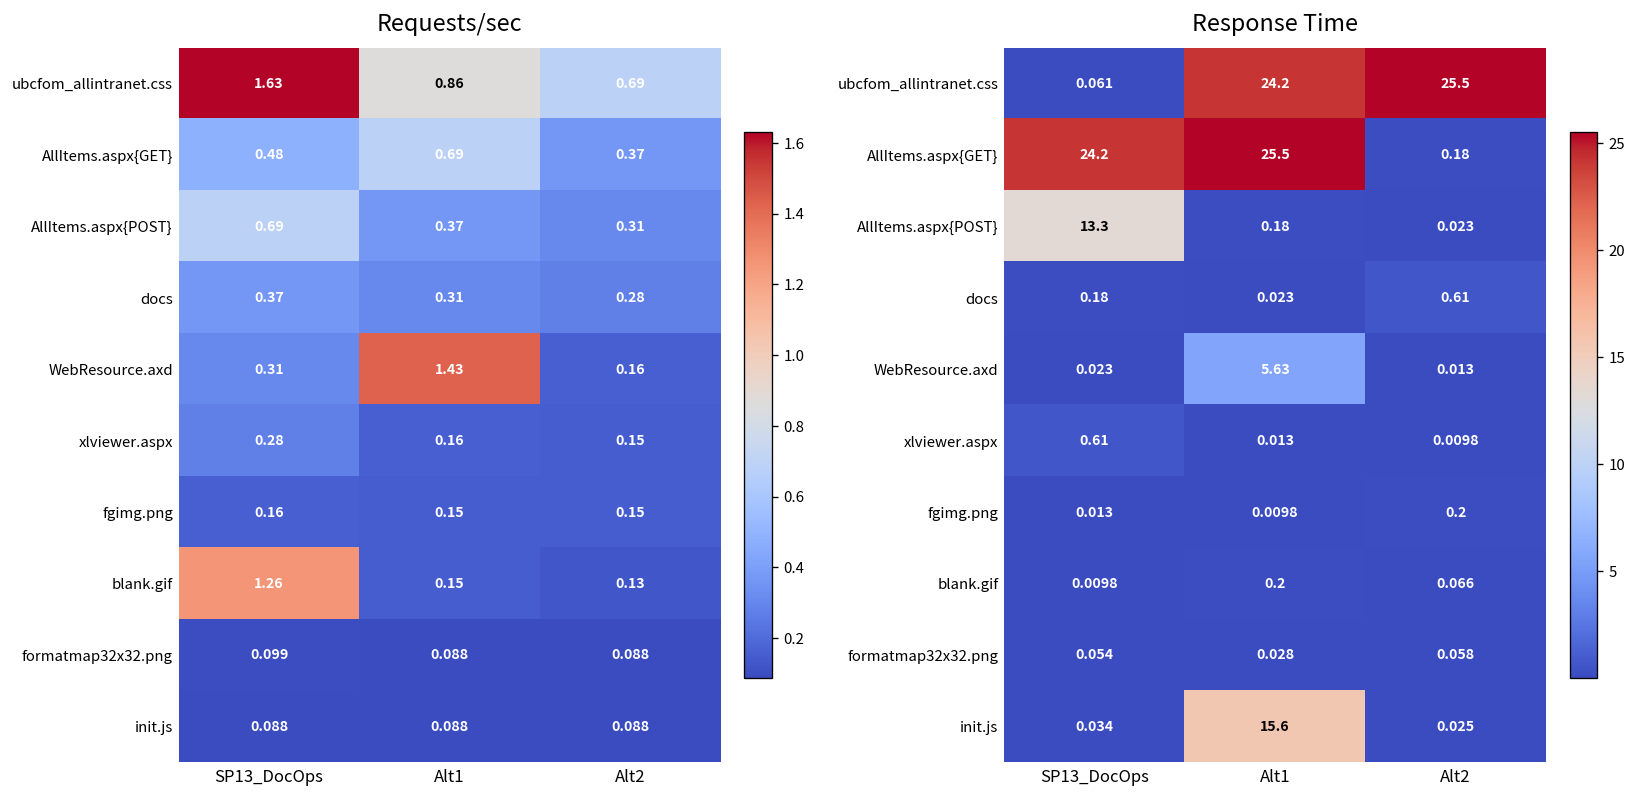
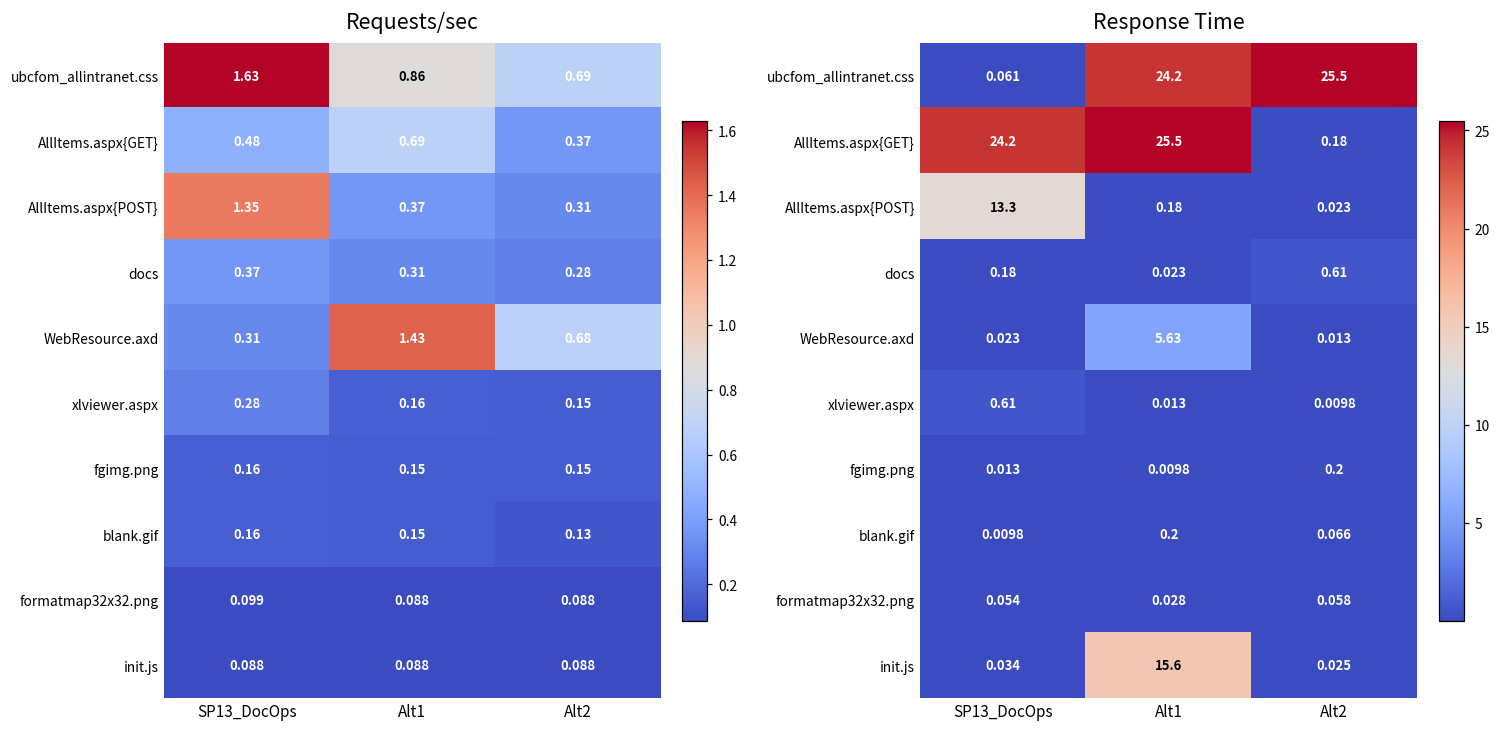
  {
    "Requests/sec": {
      "ubcfom_allintranet.css": {
        "SP13_DocOps": 1.63,
        "Alt1": 0.86,
        "Alt2": 0.69
      },
      "AllItems.aspx{GET}": {
        "SP13_DocOps": 0.48,
        "Alt1": 0.69,
        "Alt2": 0.37
      },
      "AllItems.aspx{POST}": {
-       "SP13_DocOps": 0.69,
+       "SP13_DocOps": 1.35,
        "Alt1": 0.37,
        "Alt2": 0.31
      },
      "docs": {
        "SP13_DocOps": 0.37,
        "Alt1": 0.31,
        "Alt2": 0.28
      },
      "WebResource.axd": {
        "SP13_DocOps": 0.31,
        "Alt1": 1.43,
-       "Alt2": 0.16
+       "Alt2": 0.68
      },
      "xlviewer.aspx": {
        "SP13_DocOps": 0.28,
        "Alt1": 0.16,
        "Alt2": 0.15
      },
      "fgimg.png": {
        "SP13_DocOps": 0.16,
        "Alt1": 0.15,
        "Alt2": 0.15
      },
      "blank.gif": {
-       "SP13_DocOps": 1.26,
+       "SP13_DocOps": 0.16,
        "Alt1": 0.15,
        "Alt2": 0.13
      },
      "formatmap32x32.png": {
        "SP13_DocOps": 0.099,
        "Alt1": 0.088,
        "Alt2": 0.088
      },
      "init.js": {
        "SP13_DocOps": 0.088,
        "Alt1": 0.088,
        "Alt2": 0.088
      }
    },
    "Response Time": {
      "ubcfom_allintranet.css": {
        "SP13_DocOps": 0.061,
        "Alt1": 24.2,
        "Alt2": 25.5
      },
      "AllItems.aspx{GET}": {
        "SP13_DocOps": 24.2,
        "Alt1": 25.5,
        "Alt2": 0.18
      },
      "AllItems.aspx{POST}": {
        "SP13_DocOps": 13.3,
        "Alt1": 0.18,
        "Alt2": 0.023
      },
      "docs": {
        "SP13_DocOps": 0.18,
        "Alt1": 0.023,
        "Alt2": 0.61
      },
      "WebResource.axd": {
        "SP13_DocOps": 0.023,
        "Alt1": 5.63,
        "Alt2": 0.013
      },
      "xlviewer.aspx": {
        "SP13_DocOps": 0.61,
        "Alt1": 0.013,
        "Alt2": 0.0098
      },
      "fgimg.png": {
        "SP13_DocOps": 0.013,
        "Alt1": 0.0098,
        "Alt2": 0.2
      },
      "blank.gif": {
        "SP13_DocOps": 0.0098,
        "Alt1": 0.2,
        "Alt2": 0.066
      },
      "formatmap32x32.png": {
        "SP13_DocOps": 0.054,
        "Alt1": 0.028,
        "Alt2": 0.058
      },
      "init.js": {
        "SP13_DocOps": 0.034,
        "Alt1": 15.6,
        "Alt2": 0.025
      }
    }
  }
